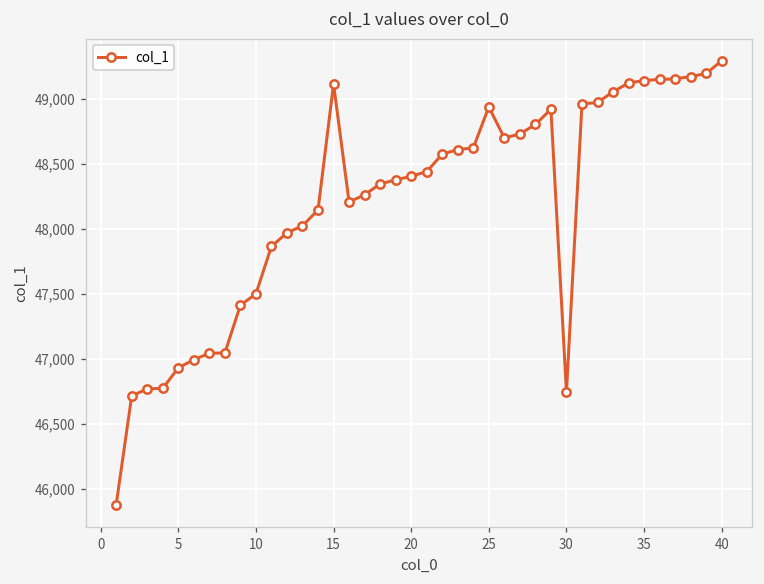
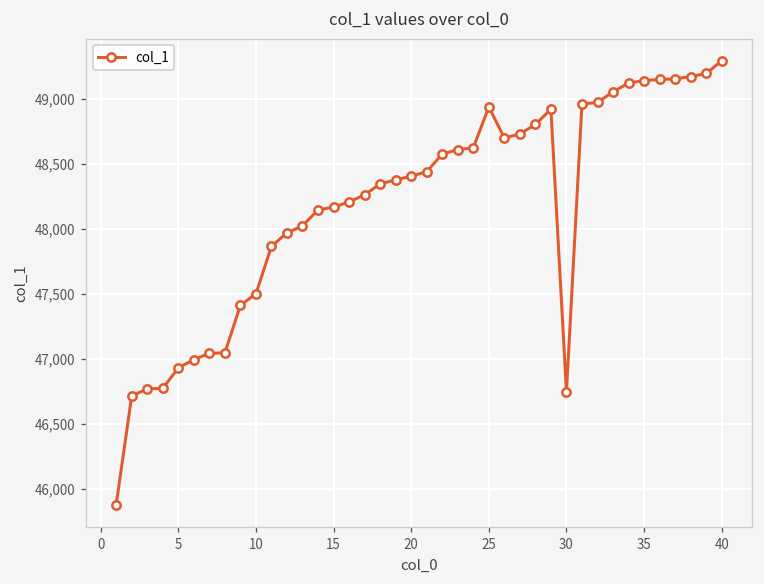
  {
    "5": "46,930",
    "10": "47,500",
-   "15": "49,110",
+   "15": "48,170",
    "20": "48,400",
    "25": "48,940",
    "30": "46,740",
    "35": "49,140",
    "40": "49,290"
  }
